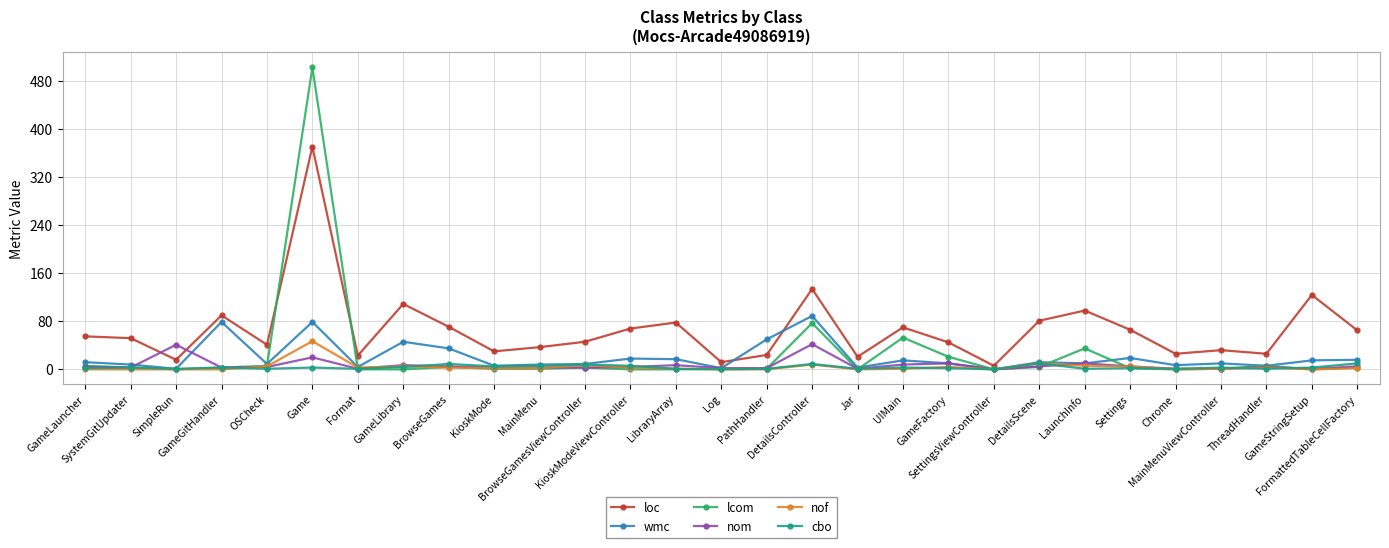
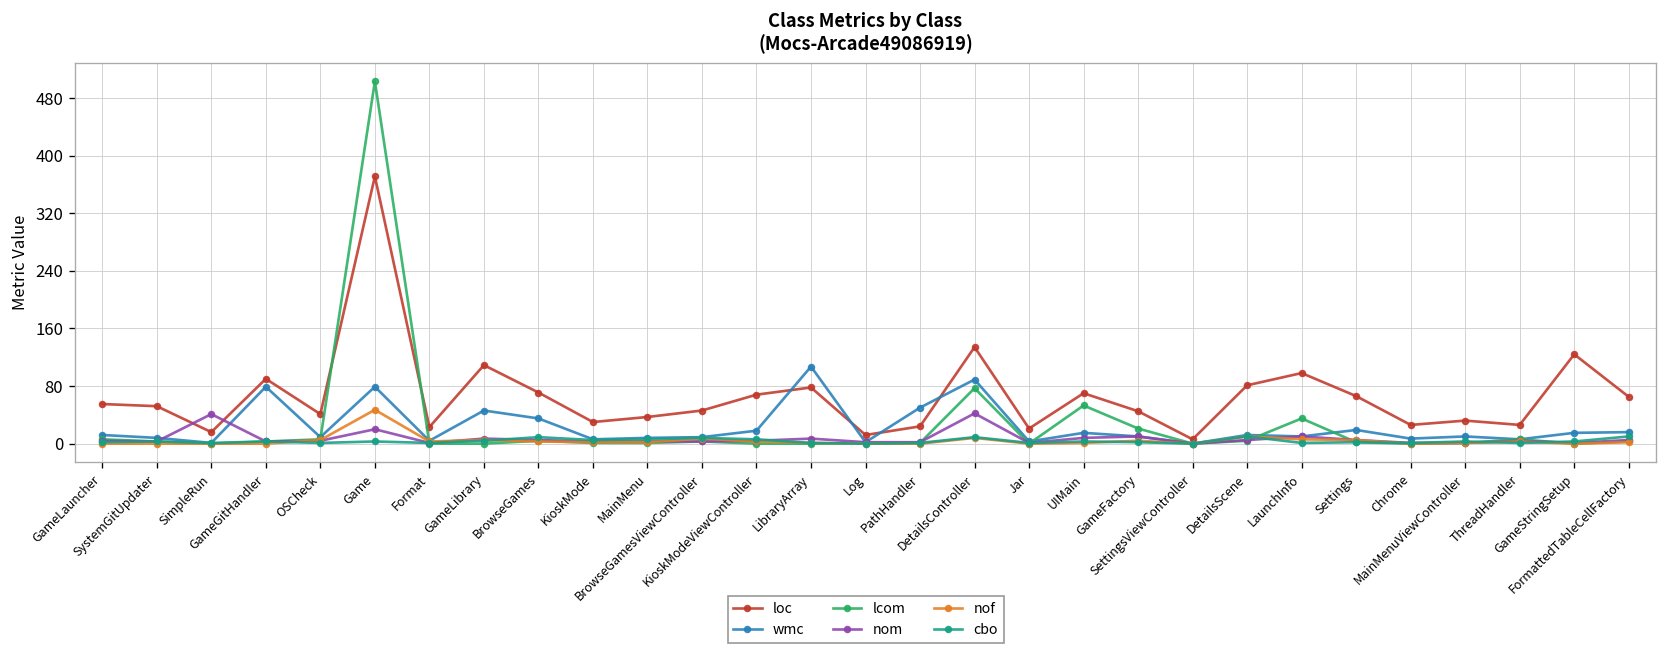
  {
    "loc": {
      "GameLauncher": 60,
      "SystemGitUpdater": 50,
      "SimpleRun": 20,
      "GameGitHandler": 90,
      "OSCheck": 40,
      "Game": 370,
      "Format": 20,
      "GameLibrary": 110,
      "BrowseGames": 70,
      "KioskMode": 30,
      "MainMenu": 40,
      "BrowseGamesViewController": 50,
      "KioskModeViewController": 70,
      "LibraryArray": 80,
      "Log": 10,
      "PathHandler": 20,
      "DetailsController": 130,
      "Jar": 20,
      "UIMain": 70,
      "GameFactory": 50,
      "SettingsViewController": 10,
      "DetailsScene": 80,
      "LaunchInfo": 100,
      "Settings": 70,
      "Chrome": 30,
      "MainMenuViewController": 30,
      "ThreadHandler": 30,
      "GameStringSetup": 120,
      "FormattedTableCellFactory": 70
    },
    "wmc": {
      "GameLauncher": 10,
      "SystemGitUpdater": 10,
      "GameGitHandler": 80,
      "Game": 80,
      "GameLibrary": 50,
      "BrowseGames": 40,
      "KioskModeViewController": 20,
-     "LibraryArray": 20,
+     "LibraryArray": 110,
      "PathHandler": 50,
      "DetailsController": 90,
      "UIMain": 20,
      "Settings": 20,
      "Chrome": 10,
      "MainMenuViewController": 10,
      "GameStringSetup": 20,
      "FormattedTableCellFactory": 20
    },
    "nom": {
      "SimpleRun": 40,
      "Game": 20,
      "LibraryArray": 10,
      "DetailsController": 40,
      "UIMain": 10
    },
    "nof": {
      "Game": 50
    }
  }
